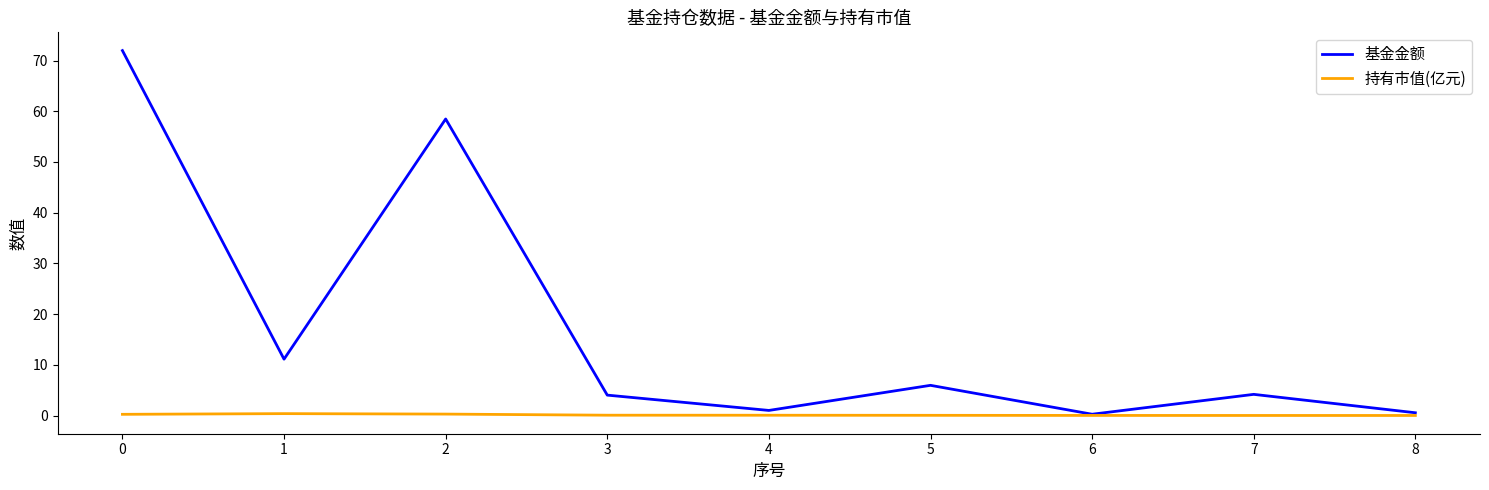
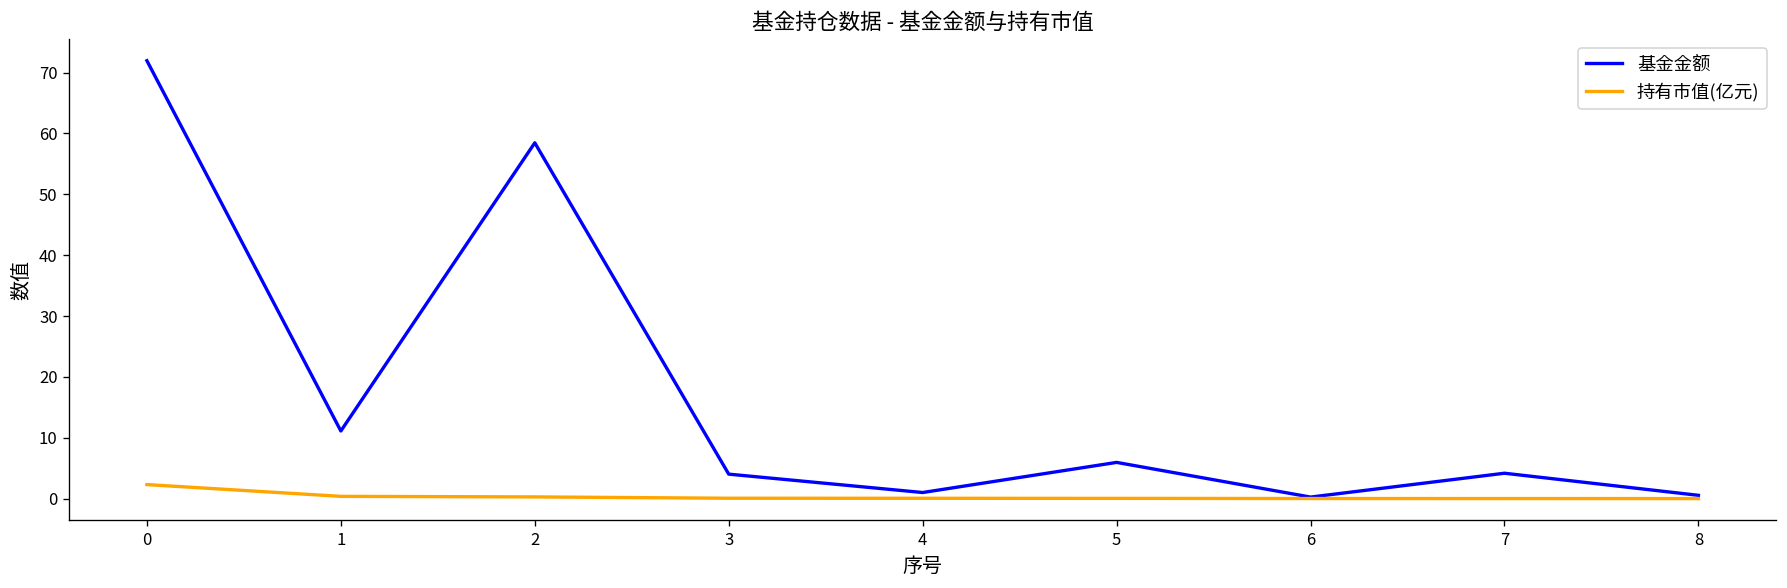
  {
    "基金金额": {
      "0": 72,
      "1": 11,
      "2": 58,
      "3": 4,
      "4": 1,
      "5": 6,
      "7": 4,
      "8": 1
    },
    "持有市值(亿元)": {
-     "0": 0,
+     "0": 2,
      "1": 0,
      "2": 0,
      "3": 0,
      "4": 0,
      "5": 0,
      "7": 0,
      "8": 0
    }
  }
